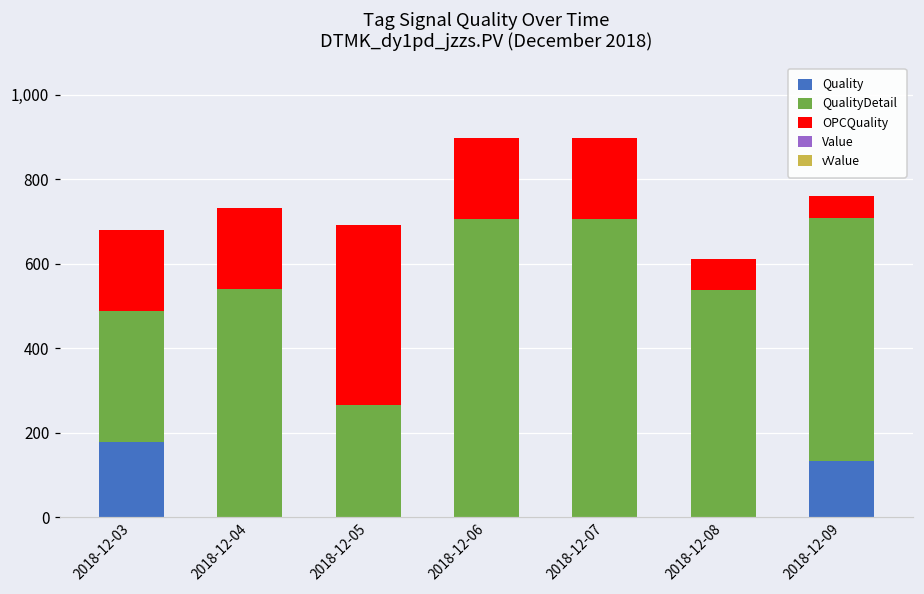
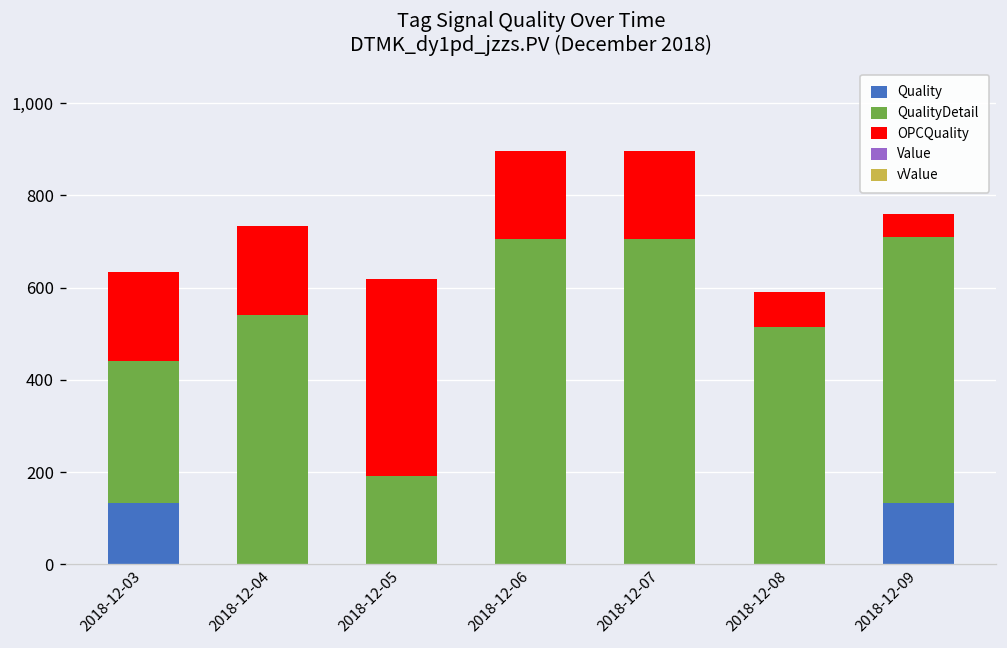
  {
    "Quality": {
-     "2018-12-03": 180,
+     "2018-12-03": 130,
      "2018-12-04": 0,
      "2018-12-05": 0,
      "2018-12-09": 130
    },
    "QualityDetail": {
      "2018-12-03": 310,
      "2018-12-04": 540,
-     "2018-12-05": 270,
+     "2018-12-05": 190,
      "2018-12-06": 700,
      "2018-12-07": 700,
-     "2018-12-08": 540,
+     "2018-12-08": 510,
      "2018-12-09": 580
    }
  }
